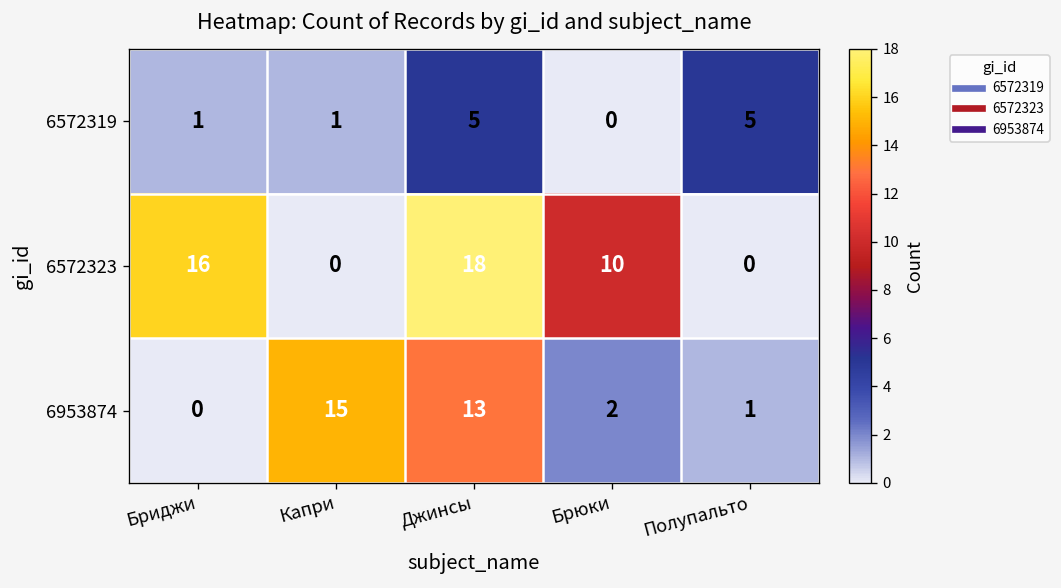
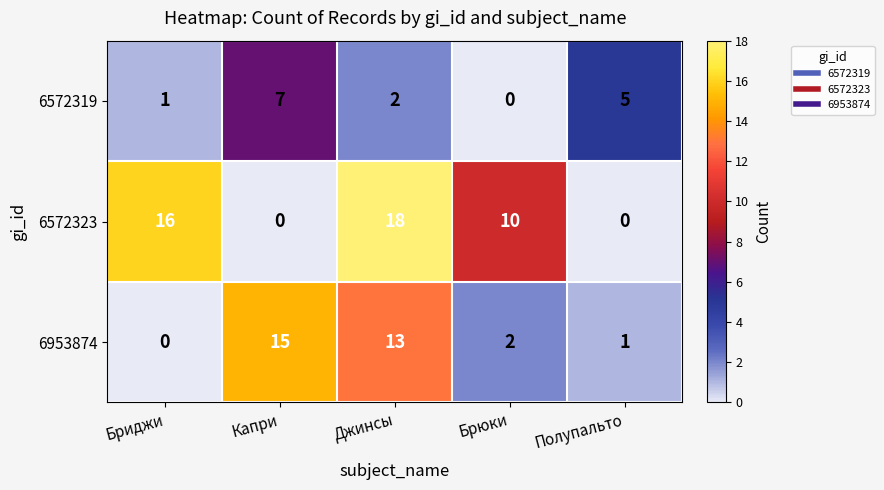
  {
    "6572319": {
      "Бриджи": 1,
-     "Капри": 1,
-     "Джинсы": 5,
+     "Капри": 7,
+     "Джинсы": 2,
      "Брюки": 0,
      "Полупальто": 5
    },
    "6572323": {
      "Бриджи": 16,
      "Капри": 0,
      "Джинсы": 18,
      "Брюки": 10,
      "Полупальто": 0
    },
    "6953874": {
      "Бриджи": 0,
      "Капри": 15,
      "Джинсы": 13,
      "Брюки": 2,
      "Полупальто": 1
    }
  }
